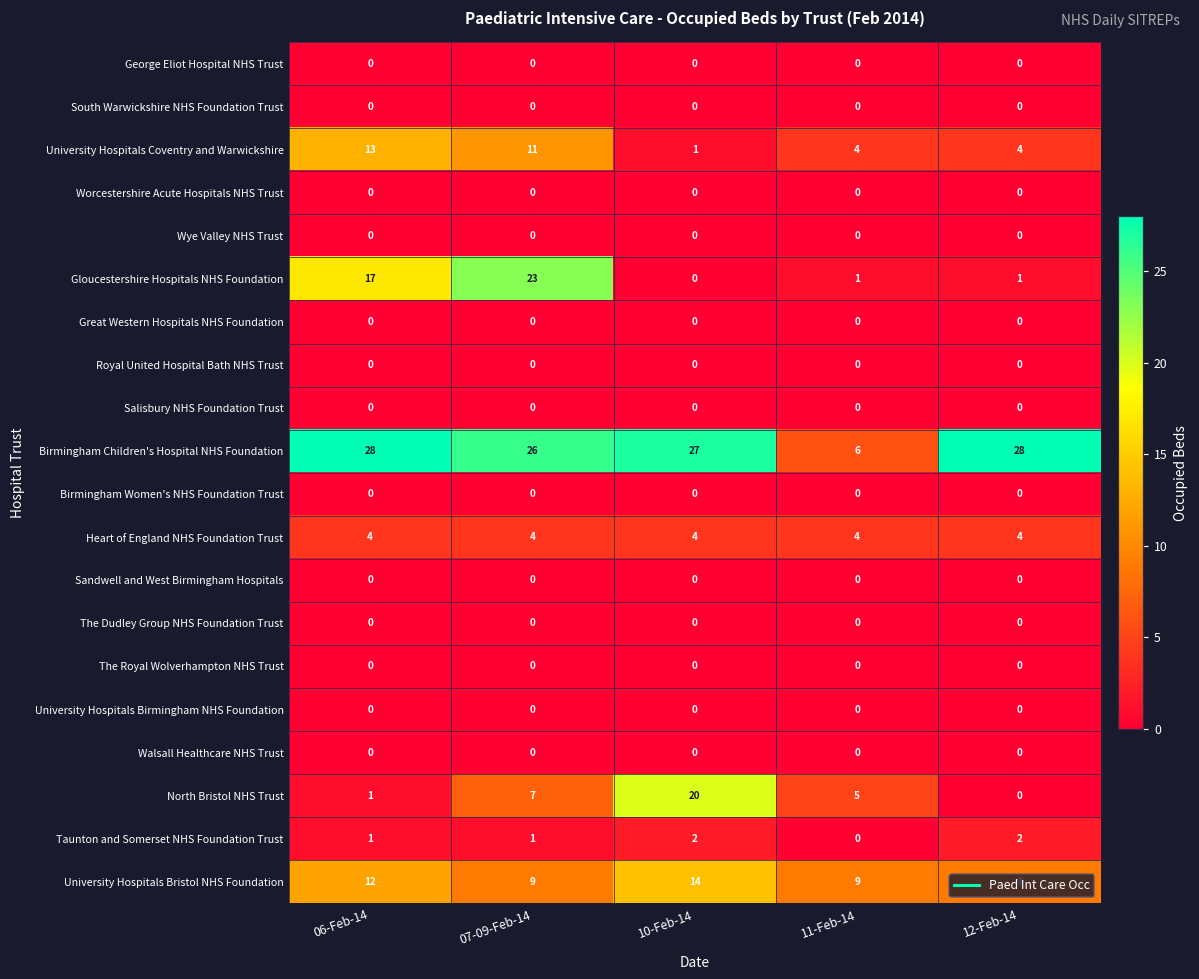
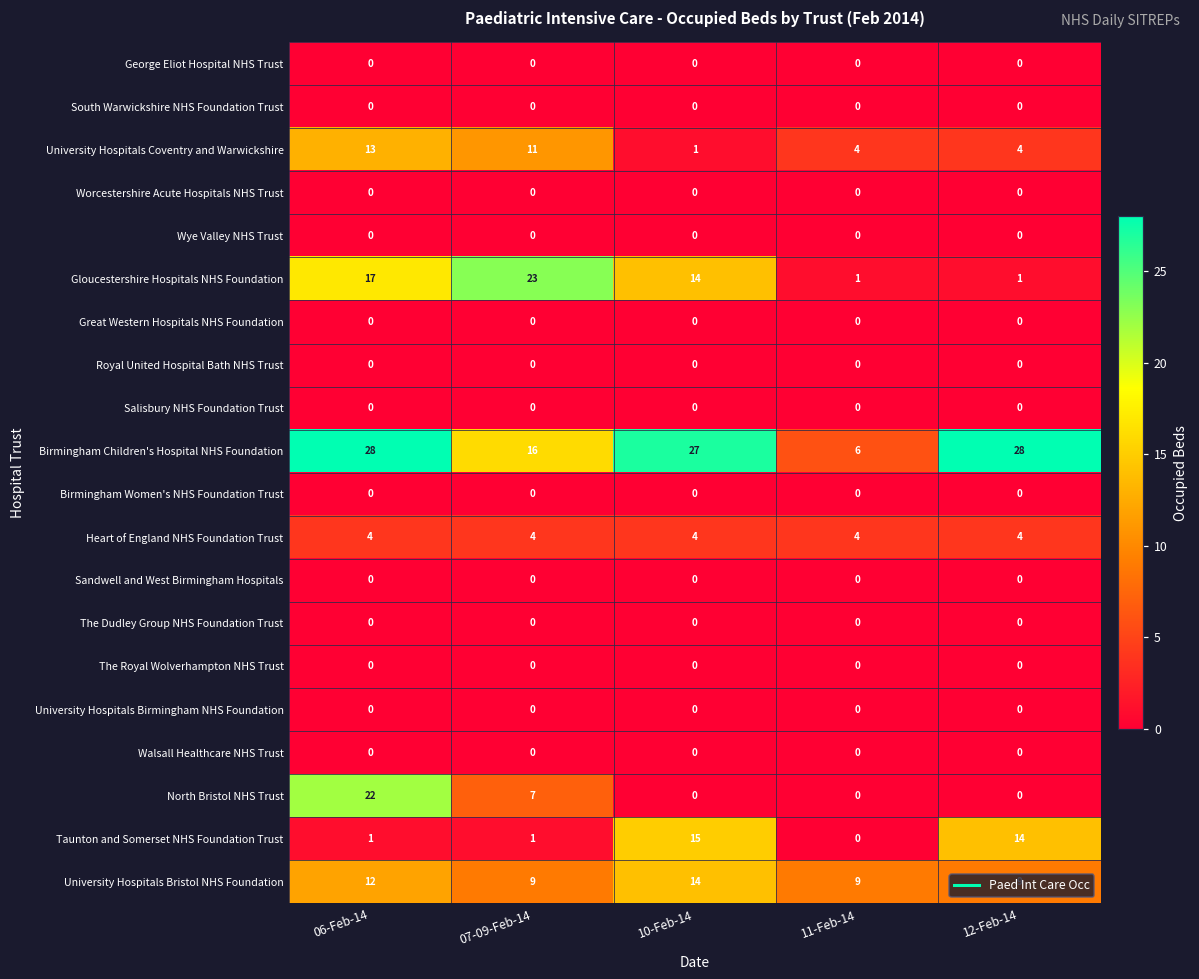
  {
    "George Eliot Hospital NHS Trust": {
      "06-Feb-14": 0,
      "07-09-Feb-14": 0,
      "10-Feb-14": 0,
      "11-Feb-14": 0,
      "12-Feb-14": 0
    },
    "South Warwickshire NHS Foundation Trust": {
      "06-Feb-14": 0,
      "07-09-Feb-14": 0,
      "10-Feb-14": 0,
      "11-Feb-14": 0,
      "12-Feb-14": 0
    },
    "University Hospitals Coventry and Warwickshire": {
      "06-Feb-14": 13,
      "07-09-Feb-14": 11,
      "10-Feb-14": 1,
      "11-Feb-14": 4,
      "12-Feb-14": 4
    },
    "Worcestershire Acute Hospitals NHS Trust": {
      "06-Feb-14": 0,
      "07-09-Feb-14": 0,
      "10-Feb-14": 0,
      "11-Feb-14": 0,
      "12-Feb-14": 0
    },
    "Wye Valley NHS Trust": {
      "06-Feb-14": 0,
      "07-09-Feb-14": 0,
      "10-Feb-14": 0,
      "11-Feb-14": 0,
      "12-Feb-14": 0
    },
    "Gloucestershire Hospitals NHS Foundation": {
      "06-Feb-14": 17,
      "07-09-Feb-14": 23,
-     "10-Feb-14": 0,
+     "10-Feb-14": 14,
      "11-Feb-14": 1,
      "12-Feb-14": 1
    },
    "Great Western Hospitals NHS Foundation": {
      "06-Feb-14": 0,
      "07-09-Feb-14": 0,
      "10-Feb-14": 0,
      "11-Feb-14": 0,
      "12-Feb-14": 0
    },
    "Royal United Hospital Bath NHS Trust": {
      "06-Feb-14": 0,
      "07-09-Feb-14": 0,
      "10-Feb-14": 0,
      "11-Feb-14": 0,
      "12-Feb-14": 0
    },
    "Salisbury NHS Foundation Trust": {
      "06-Feb-14": 0,
      "07-09-Feb-14": 0,
      "10-Feb-14": 0,
      "11-Feb-14": 0,
      "12-Feb-14": 0
    },
    "Birmingham Children's Hospital NHS Foundation": {
      "06-Feb-14": 28,
-     "07-09-Feb-14": 26,
+     "07-09-Feb-14": 16,
      "10-Feb-14": 27,
      "11-Feb-14": 6,
      "12-Feb-14": 28
    },
    "Birmingham Women's NHS Foundation Trust": {
      "06-Feb-14": 0,
      "07-09-Feb-14": 0,
      "10-Feb-14": 0,
      "11-Feb-14": 0,
      "12-Feb-14": 0
    },
    "Heart of England NHS Foundation Trust": {
      "06-Feb-14": 4,
      "07-09-Feb-14": 4,
      "10-Feb-14": 4,
      "11-Feb-14": 4,
      "12-Feb-14": 4
    },
    "Sandwell and West Birmingham Hospitals": {
      "06-Feb-14": 0,
      "07-09-Feb-14": 0,
      "10-Feb-14": 0,
      "11-Feb-14": 0,
      "12-Feb-14": 0
    },
    "The Dudley Group NHS Foundation Trust": {
      "06-Feb-14": 0,
      "07-09-Feb-14": 0,
      "10-Feb-14": 0,
      "11-Feb-14": 0,
      "12-Feb-14": 0
    },
    "The Royal Wolverhampton NHS Trust": {
      "06-Feb-14": 0,
      "07-09-Feb-14": 0,
      "10-Feb-14": 0,
      "11-Feb-14": 0,
      "12-Feb-14": 0
    },
    "University Hospitals Birmingham NHS Foundation": {
      "06-Feb-14": 0,
      "07-09-Feb-14": 0,
      "10-Feb-14": 0,
      "11-Feb-14": 0,
      "12-Feb-14": 0
    },
    "Walsall Healthcare NHS Trust": {
      "06-Feb-14": 0,
      "07-09-Feb-14": 0,
      "10-Feb-14": 0,
      "11-Feb-14": 0,
      "12-Feb-14": 0
    },
    "North Bristol NHS Trust": {
-     "06-Feb-14": 1,
+     "06-Feb-14": 22,
      "07-09-Feb-14": 7,
-     "10-Feb-14": 20,
-     "11-Feb-14": 5,
+     "10-Feb-14": 0,
+     "11-Feb-14": 0,
      "12-Feb-14": 0
    },
    "Taunton and Somerset NHS Foundation Trust": {
      "06-Feb-14": 1,
      "07-09-Feb-14": 1,
-     "10-Feb-14": 2,
+     "10-Feb-14": 15,
      "11-Feb-14": 0,
-     "12-Feb-14": 2
+     "12-Feb-14": 14
    },
    "University Hospitals Bristol NHS Foundation": {
      "06-Feb-14": 12,
      "07-09-Feb-14": 9,
      "10-Feb-14": 14,
      "11-Feb-14": 9
    }
  }
